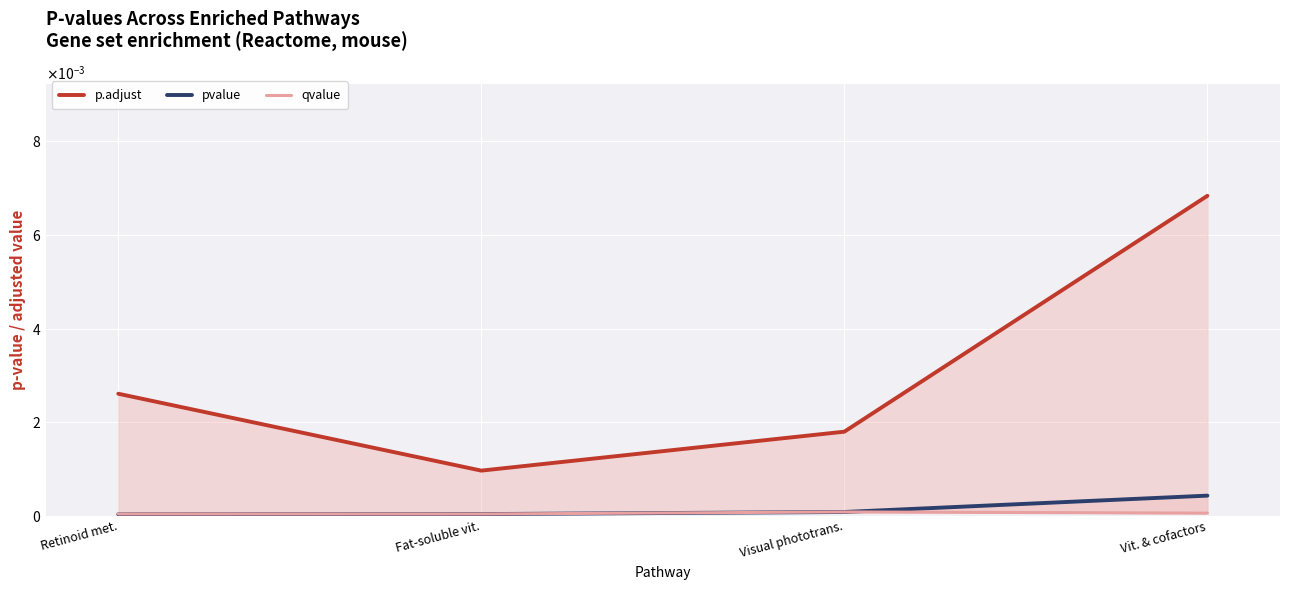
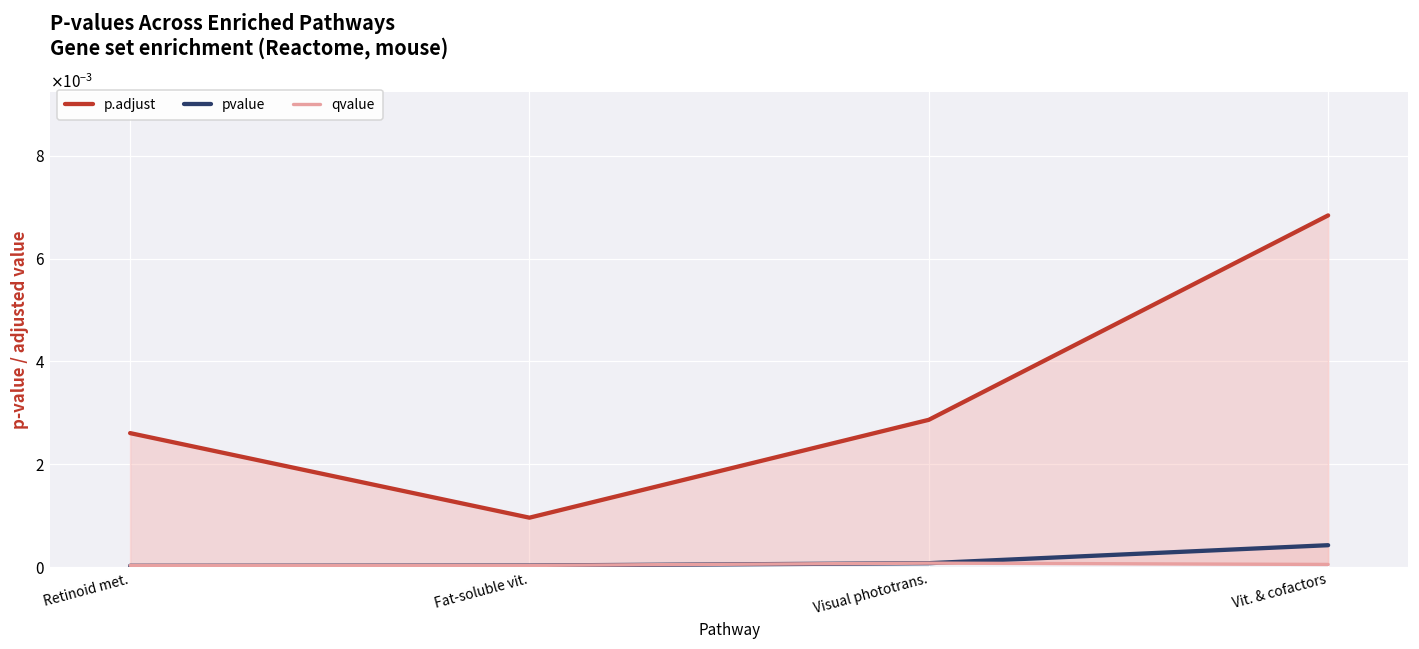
  {
    "p.adjust": {
      "Retinoid met.": 0.0026,
      "Fat-soluble vit.": 0.0010,
-     "Visual phototrans.": 0.0018,
+     "Visual phototrans.": 0.0029,
      "Vit. & cofactors": 0.0068
    },
    "pvalue": {
      "Vit. & cofactors": 0.0004
    },
    "qvalue": {
      "Vit. & cofactors": 0.0001
    }
  }
